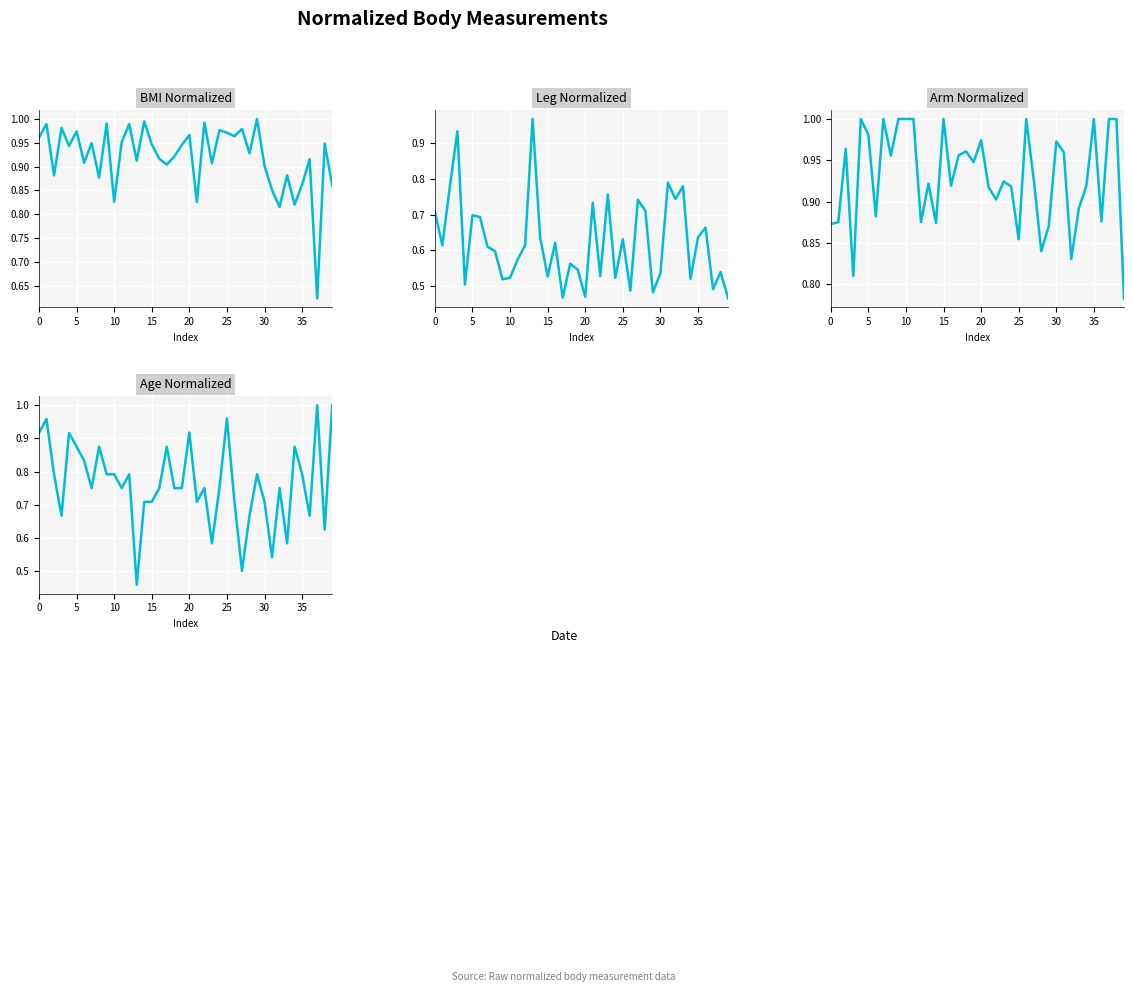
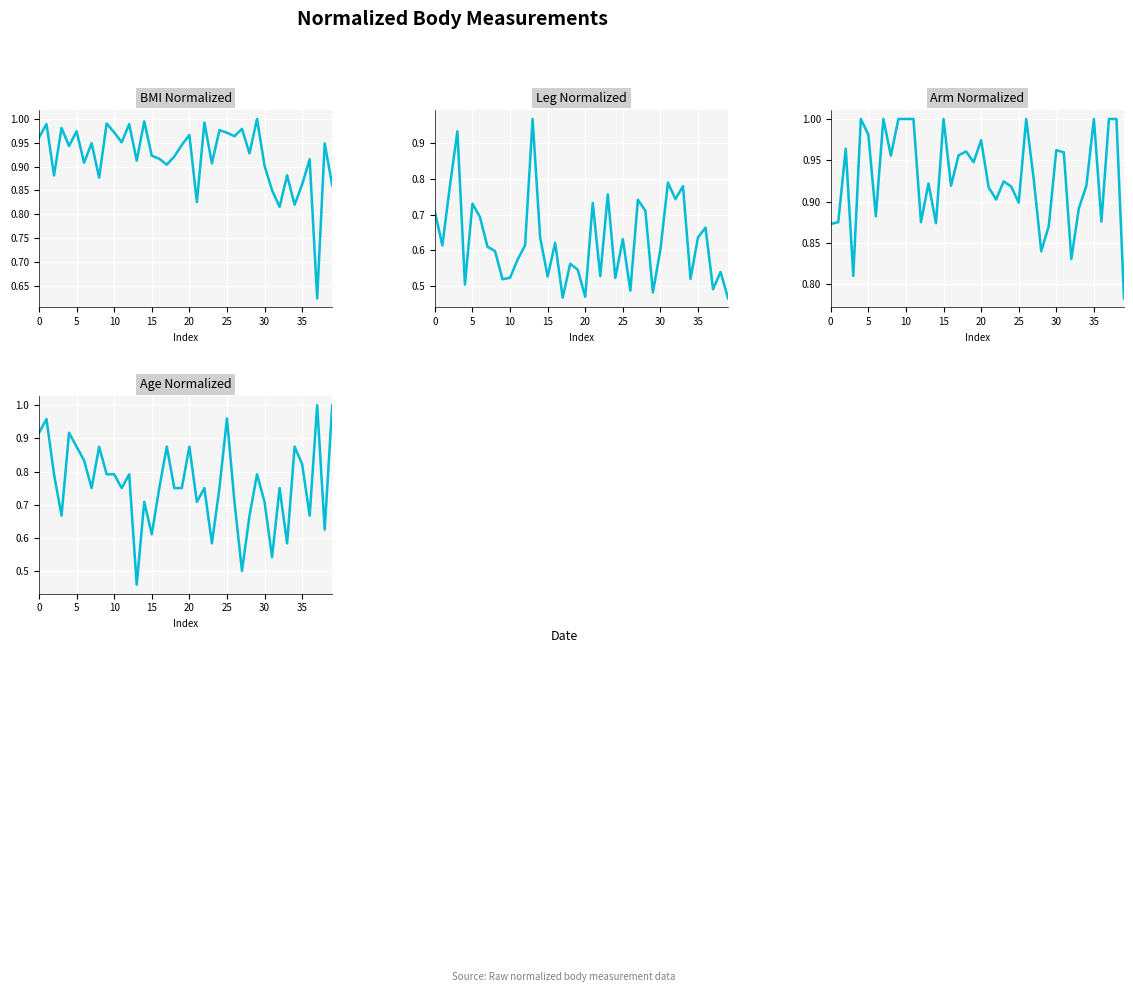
  {
    "BMI Normalized": {
      "0": 0.96,
      "5": 0.97,
-     "10": 0.83,
-     "15": 0.95,
+     "10": 0.97,
+     "15": 0.92,
      "20": 0.97,
      "25": 0.97,
      "30": 0.90,
      "35": 0.86
    },
    "Leg Normalized": {
      "0": 0.71,
-     "5": 0.70,
+     "5": 0.73,
      "10": 0.52,
      "15": 0.53,
      "20": 0.47,
      "25": 0.63,
-     "30": 0.54,
+     "30": 0.60,
      "35": 0.64
    },
    "Arm Normalized": {
      "0": 0.87,
      "5": 0.98,
      "10": 1.00,
      "15": 1.00,
      "20": 0.97,
-     "25": 0.85,
-     "30": 0.97,
+     "25": 0.90,
+     "30": 0.96,
      "35": 1.00
    },
    "Age Normalized": {
      "0": 0.92,
      "5": 0.88,
      "10": 0.79,
-     "15": 0.71,
-     "20": 0.92,
+     "15": 0.61,
+     "20": 0.88,
      "25": 0.96,
      "30": 0.71,
-     "35": 0.79
+     "35": 0.82
    }
  }
